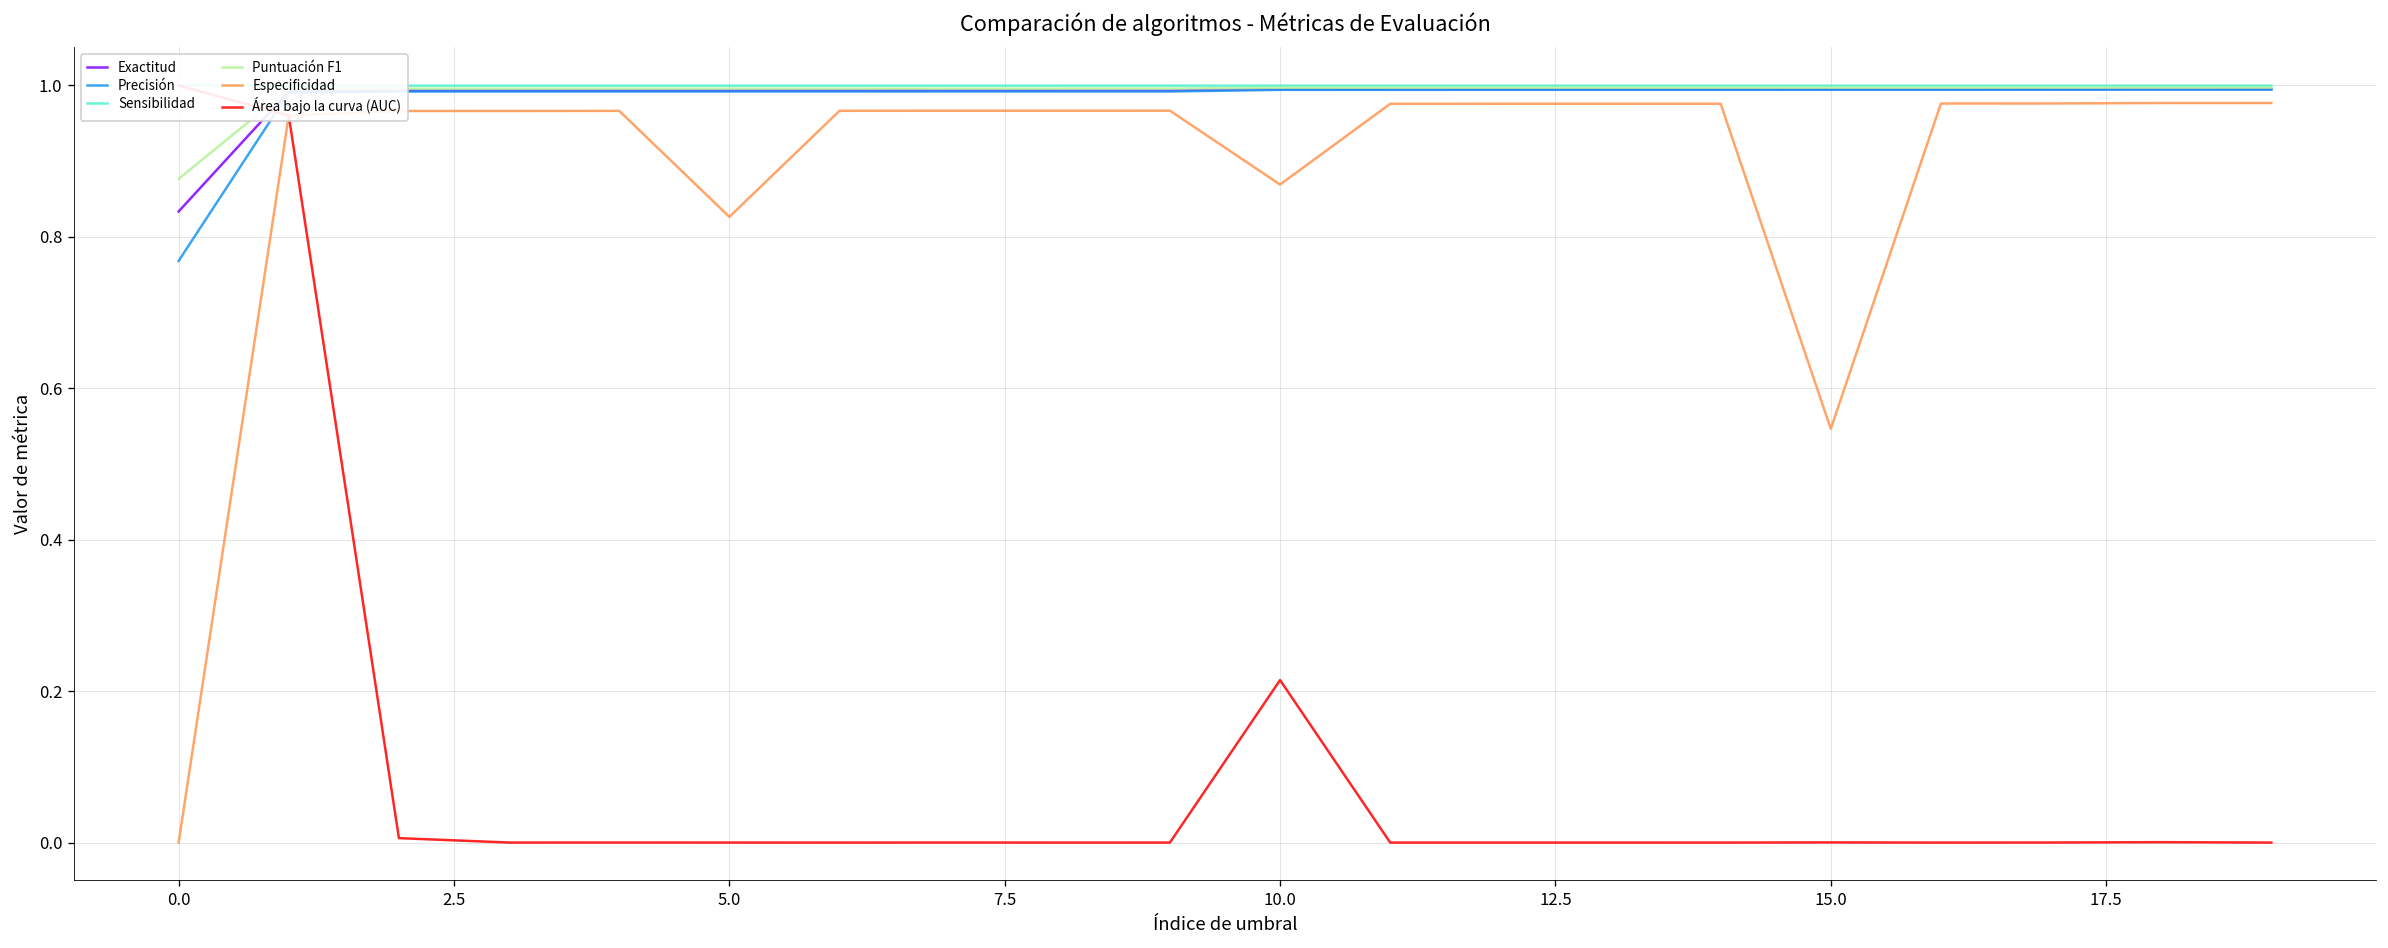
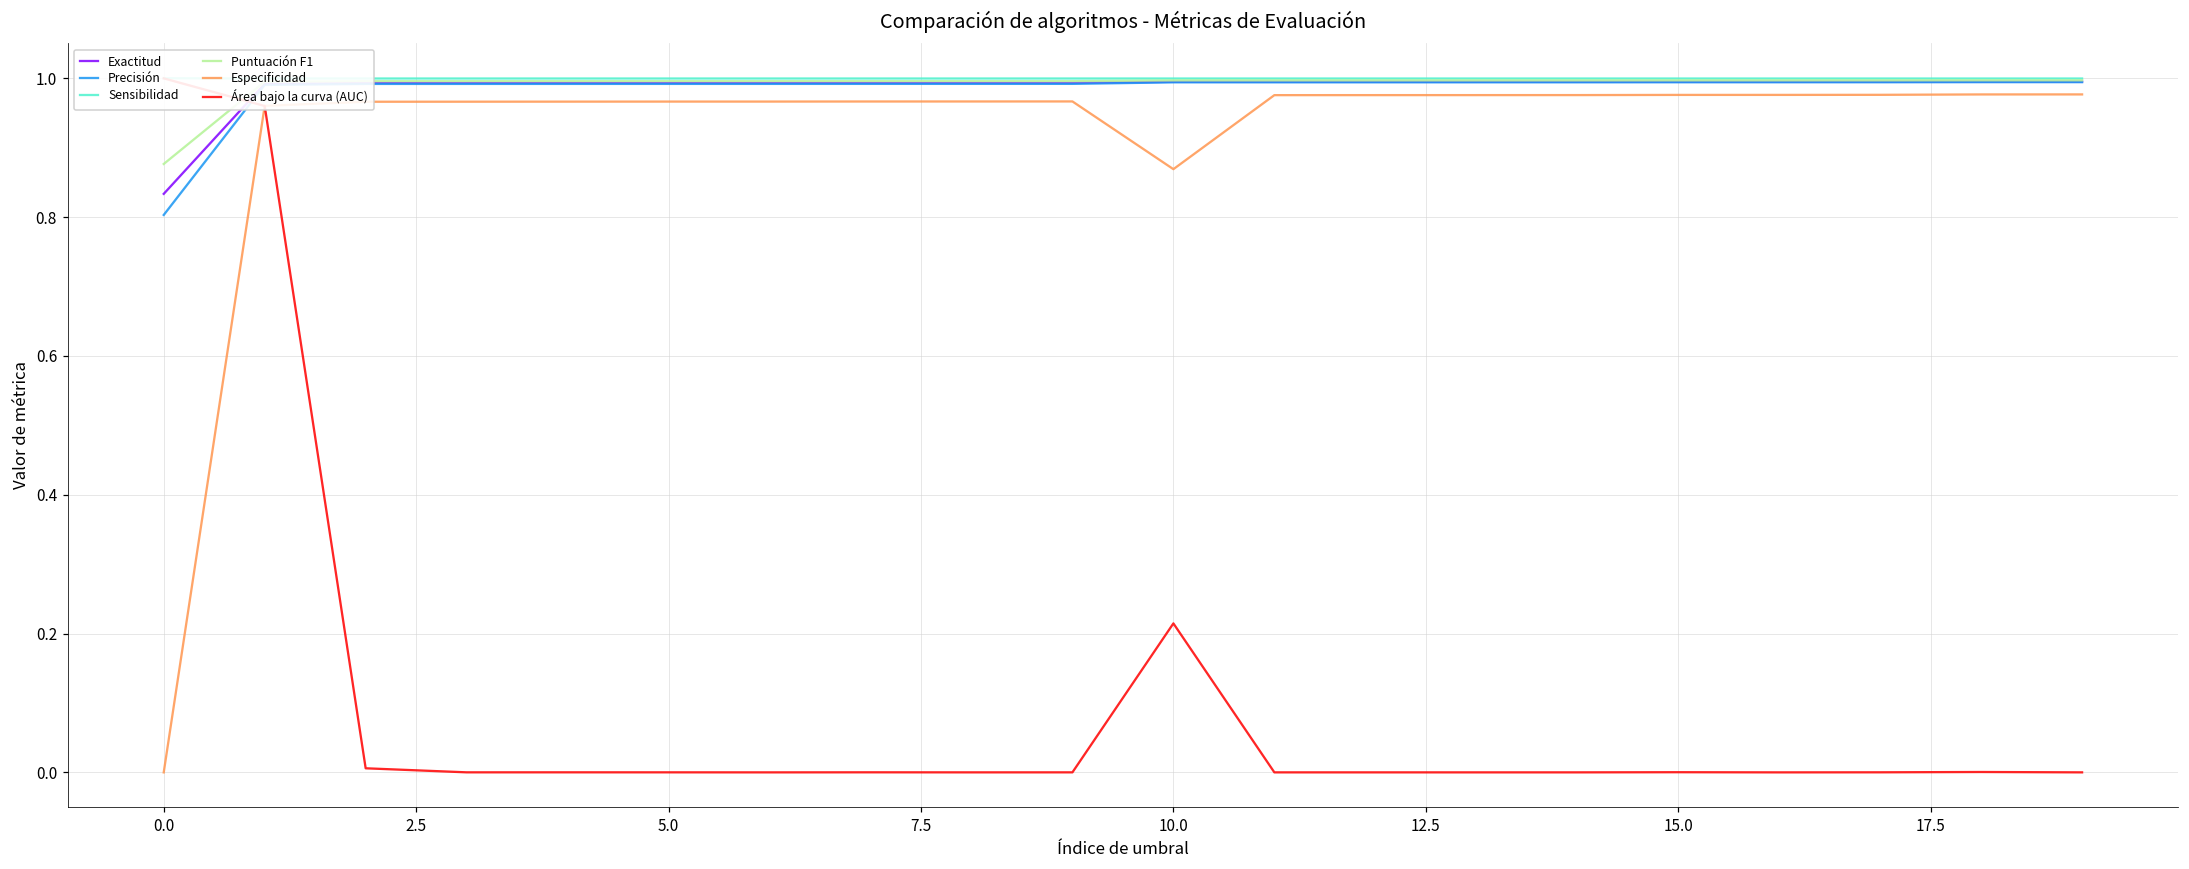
  {
    "Exactitud": {
      "0.0": 0.83
    },
    "Precisión": {
-     "0.0": 0.77
+     "0.0": 0.80
    },
    "Puntuación F1": {
      "0.0": 0.88
    },
    "Especificidad": {
      "0.0": 0.00,
-     "5.0": 0.83,
+     "5.0": 0.97,
      "10.0": 0.87,
-     "15.0": 0.55
+     "15.0": 0.98
    },
    "Área bajo la curva (AUC)": {
      "5.0": 0.00,
      "10.0": 0.21,
      "15.0": 0.00
    }
  }
